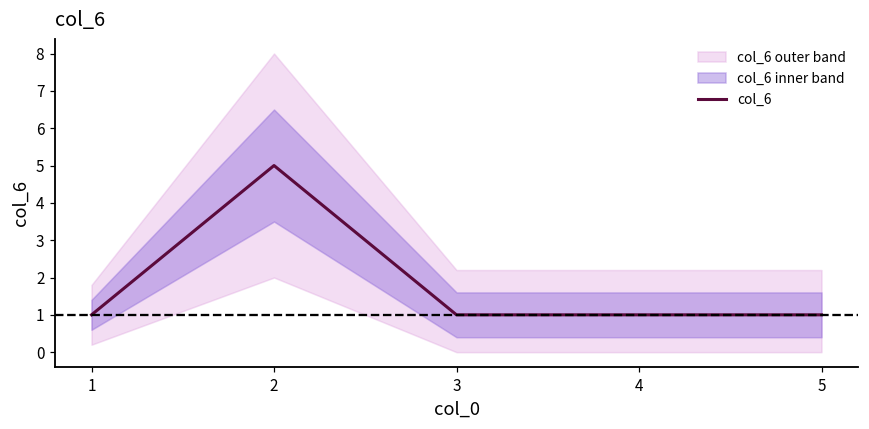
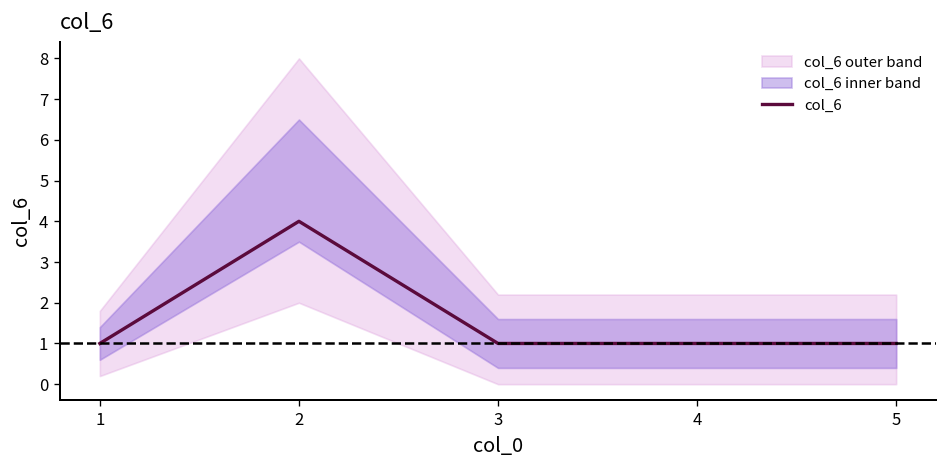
  {
    "col_6": {
      "1": 1,
-     "2": 5,
+     "2": 4,
      "3": 1,
      "4": 1,
      "5": 1
    }
  }
